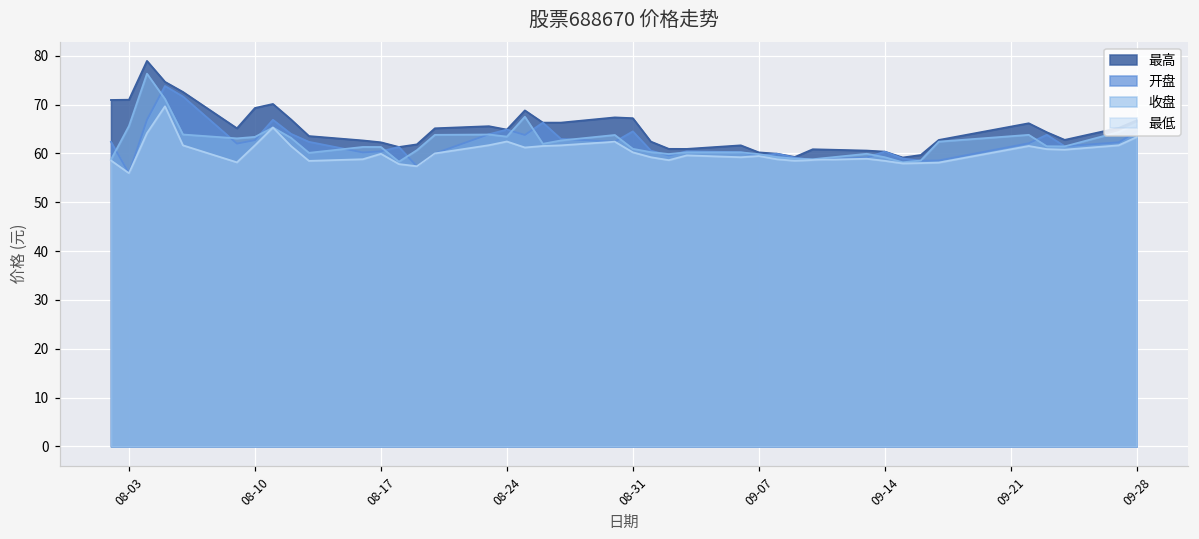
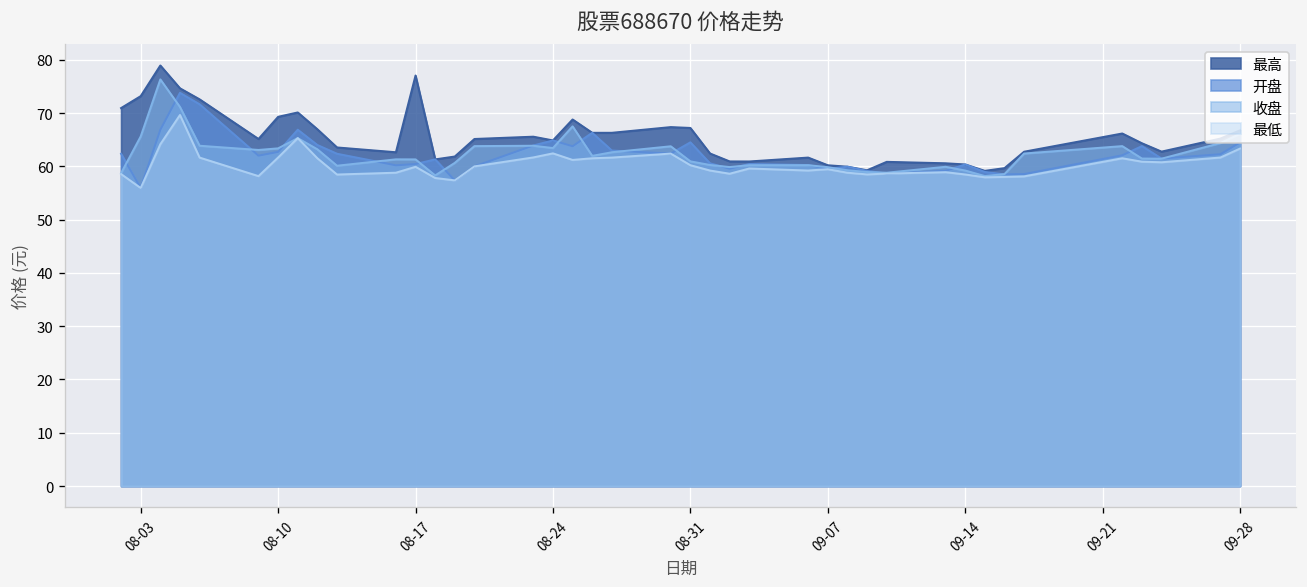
  {
    "最高": {
-     "08-03": 71,
+     "08-03": 73,
      "08-10": 69,
-     "08-17": 62,
+     "08-17": 77,
      "08-31": 67
    }
  }
